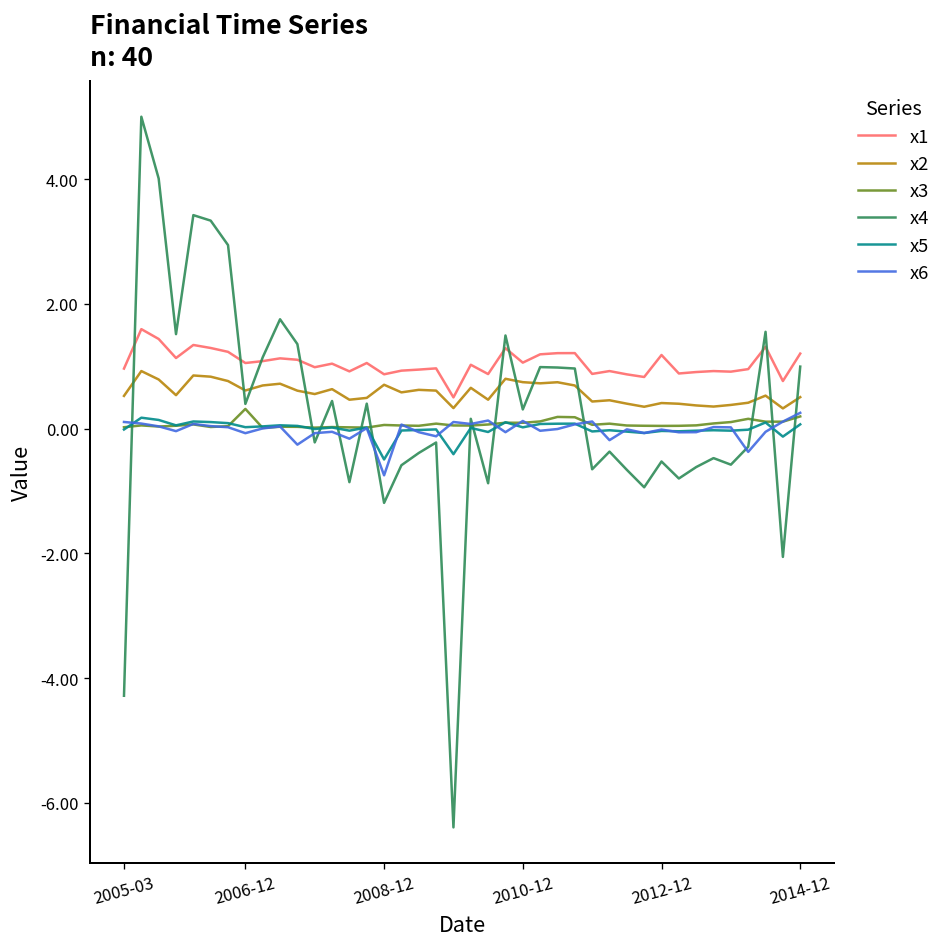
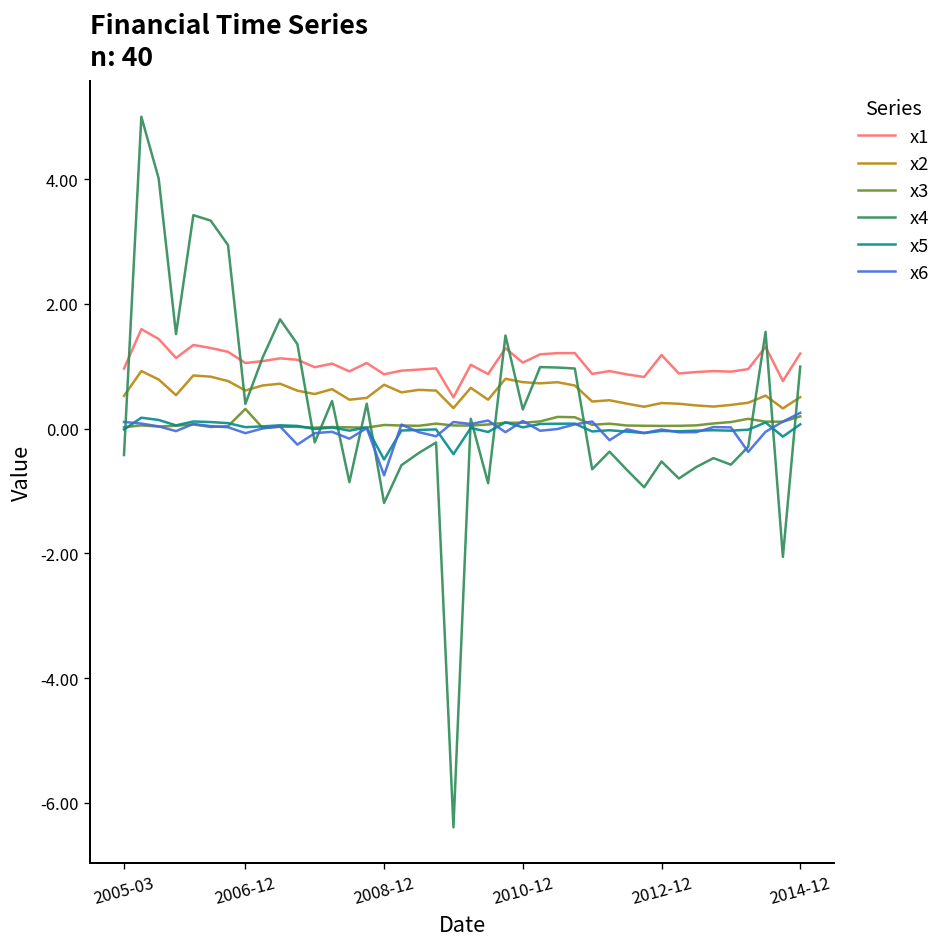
  {
    "x1": {
      "2005-03": 1.0,
      "2006-12": 1.1,
      "2008-12": 0.9,
      "2010-12": 1.1,
      "2012-12": 1.2,
      "2014-12": 1.2
    },
    "x2": {
      "2005-03": 0.5,
      "2006-12": 0.6,
      "2008-12": 0.7,
      "2010-12": 0.7,
      "2012-12": 0.4,
      "2014-12": 0.5
    },
    "x3": {
      "2006-12": 0.3,
      "2008-12": 0.1,
      "2012-12": 0.0,
      "2014-12": 0.2
    },
    "x4": {
-     "2005-03": -4.3,
+     "2005-03": -0.4,
      "2006-12": 0.4,
      "2008-12": -1.2,
      "2010-12": 0.3,
      "2012-12": -0.5,
      "2014-12": 1.0
    },
    "x5": {
      "2006-12": 0.0,
      "2008-12": -0.5,
      "2010-12": 0.0,
      "2014-12": 0.1
    },
    "x6": {
      "2005-03": 0.1,
      "2006-12": -0.1,
      "2008-12": -0.8,
      "2014-12": 0.3
    }
  }
